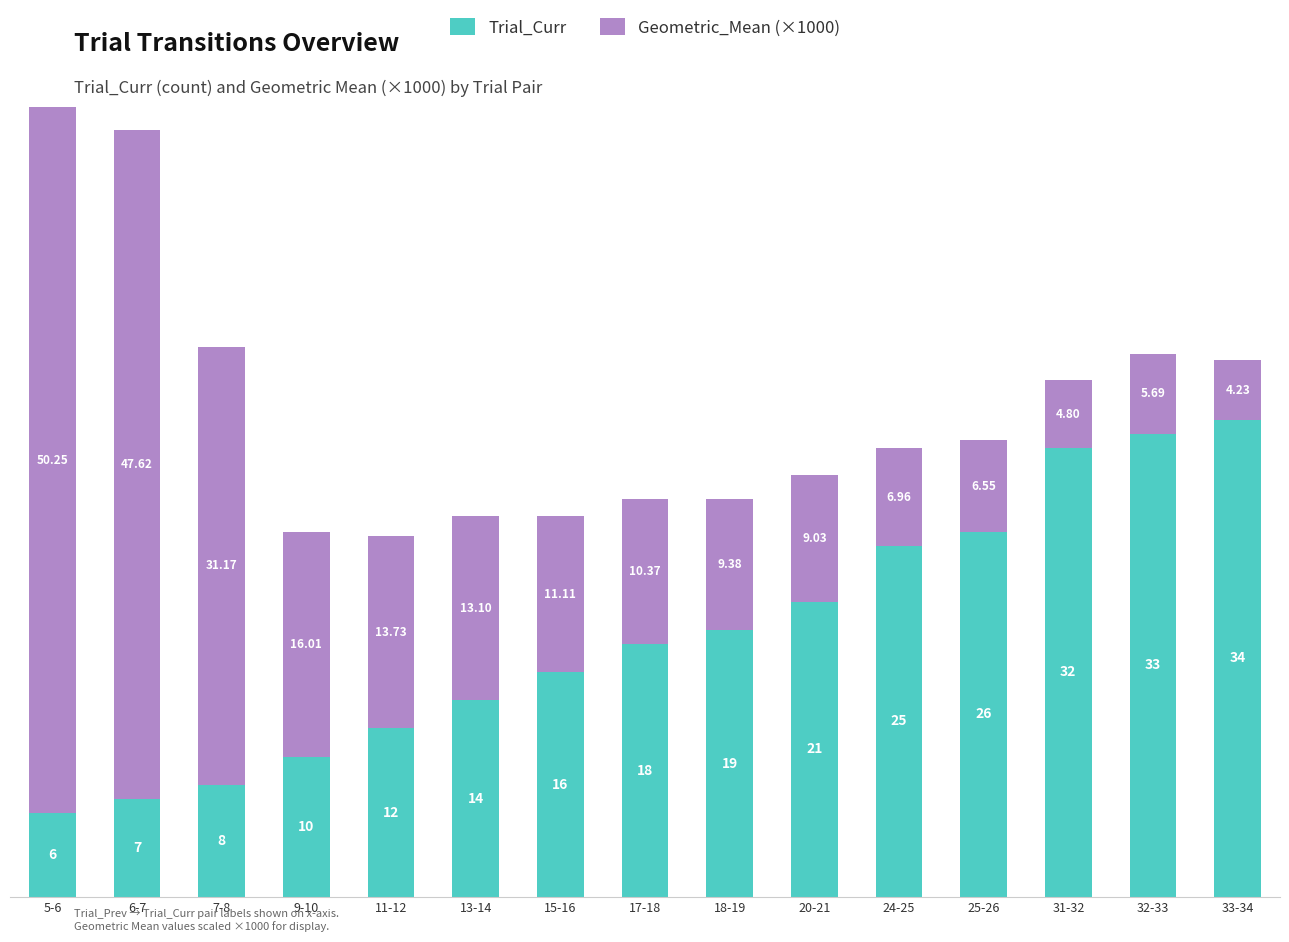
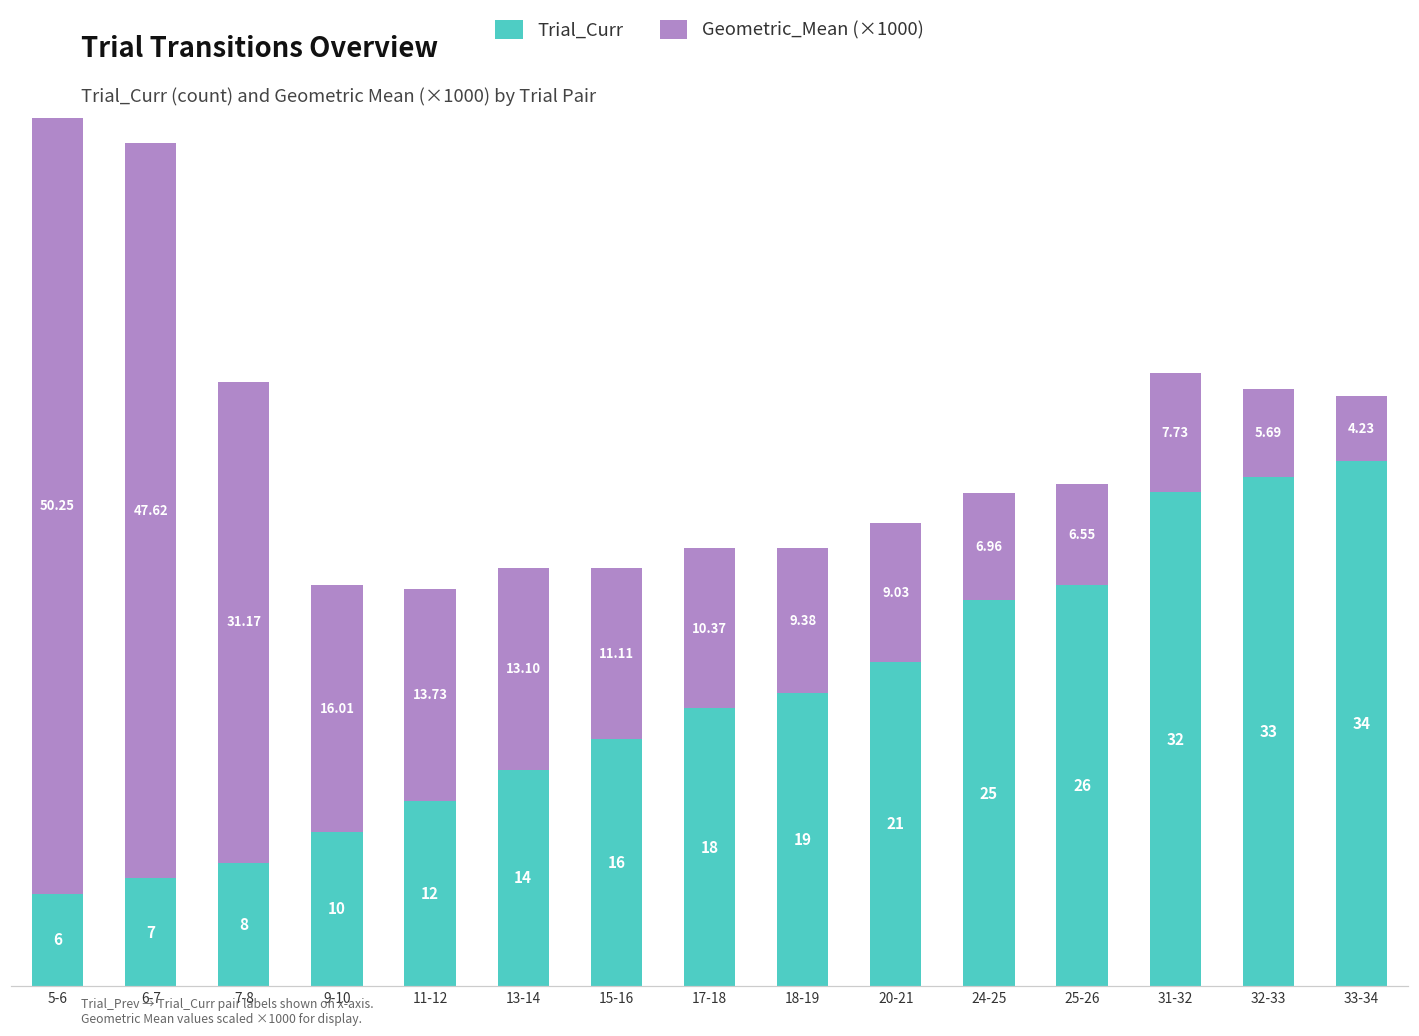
  {
    "Trial_Curr": {
      "5-6": 6,
      "6-7": 7,
      "7-8": 8,
      "9-10": 10,
      "11-12": 12,
      "13-14": 14,
      "15-16": 16,
      "17-18": 18,
      "18-19": 19,
      "20-21": 21,
      "24-25": 25,
      "25-26": 26,
      "31-32": 32,
      "32-33": 33,
      "33-34": 34
    },
    "Geometric_Mean (×1000)": {
      "5-6": 50.25,
      "6-7": 47.62,
      "7-8": 31.17,
      "9-10": 16.01,
      "11-12": 13.73,
      "13-14": 13.10,
      "15-16": 11.11,
      "17-18": 10.37,
      "18-19": 9.38,
      "20-21": 9.03,
      "24-25": 6.96,
      "25-26": 6.55,
-     "31-32": 4.80,
+     "31-32": 7.73,
      "32-33": 5.69,
      "33-34": 4.23
    }
  }
